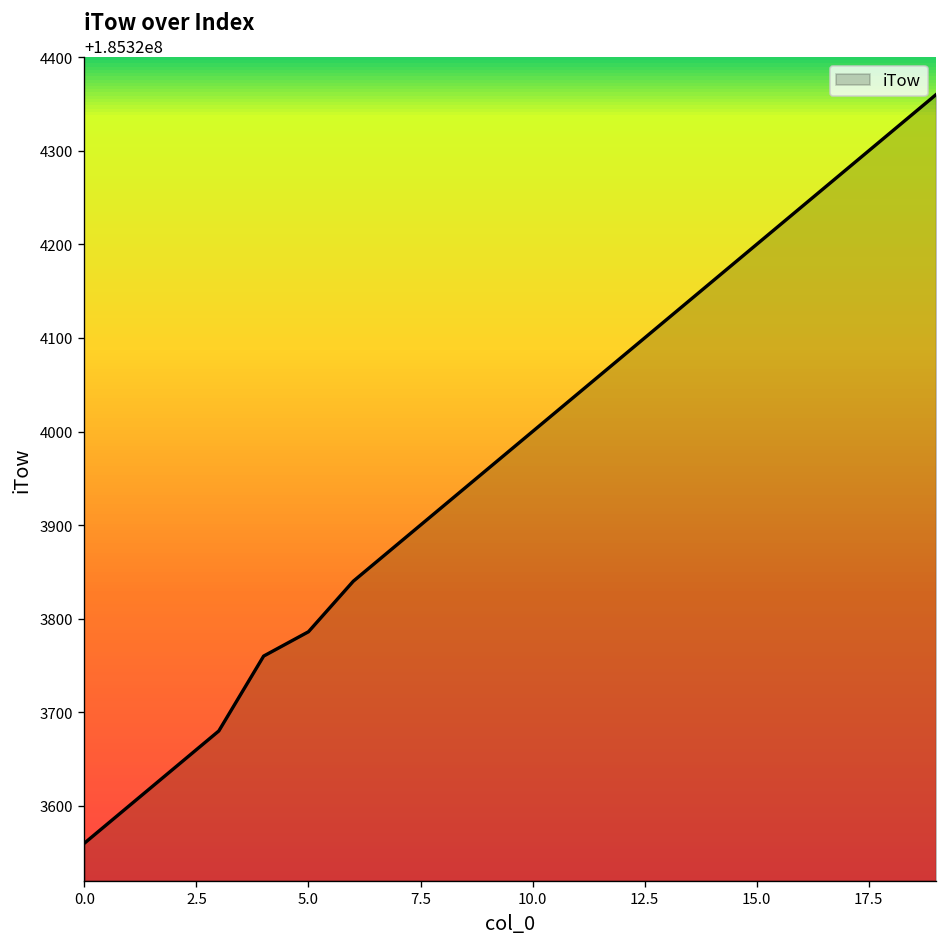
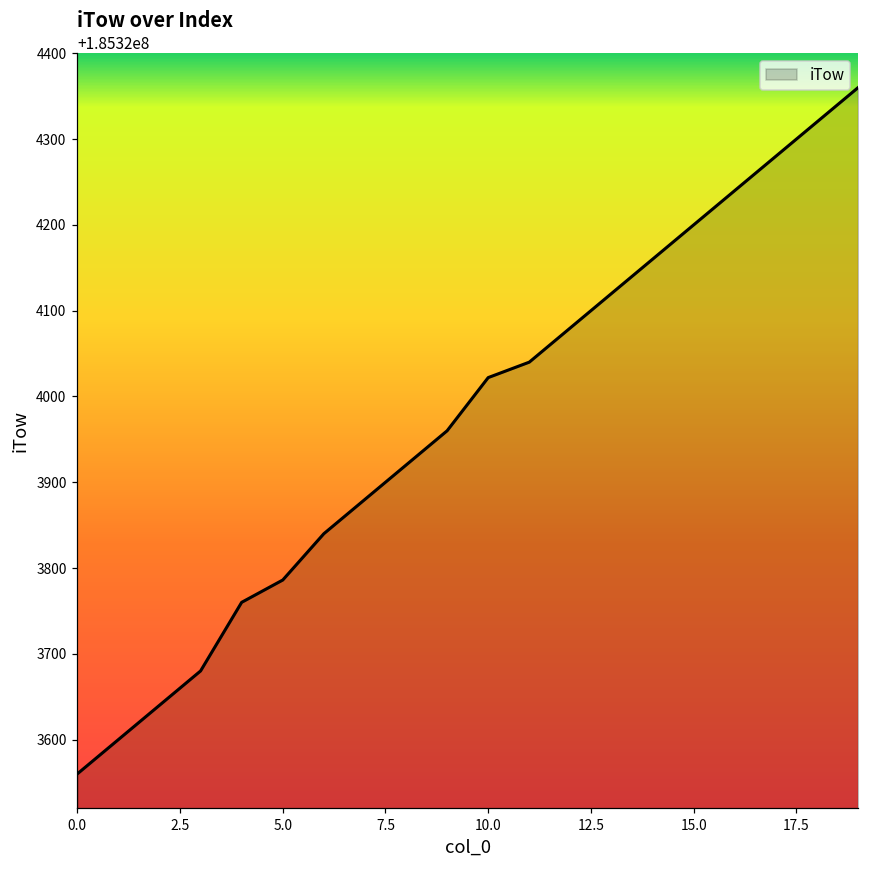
  {
    "0.0": 185323560,
    "5.0": 185323790,
-   "10.0": 185324000,
+   "10.0": 185324020,
    "15.0": 185324200
  }
